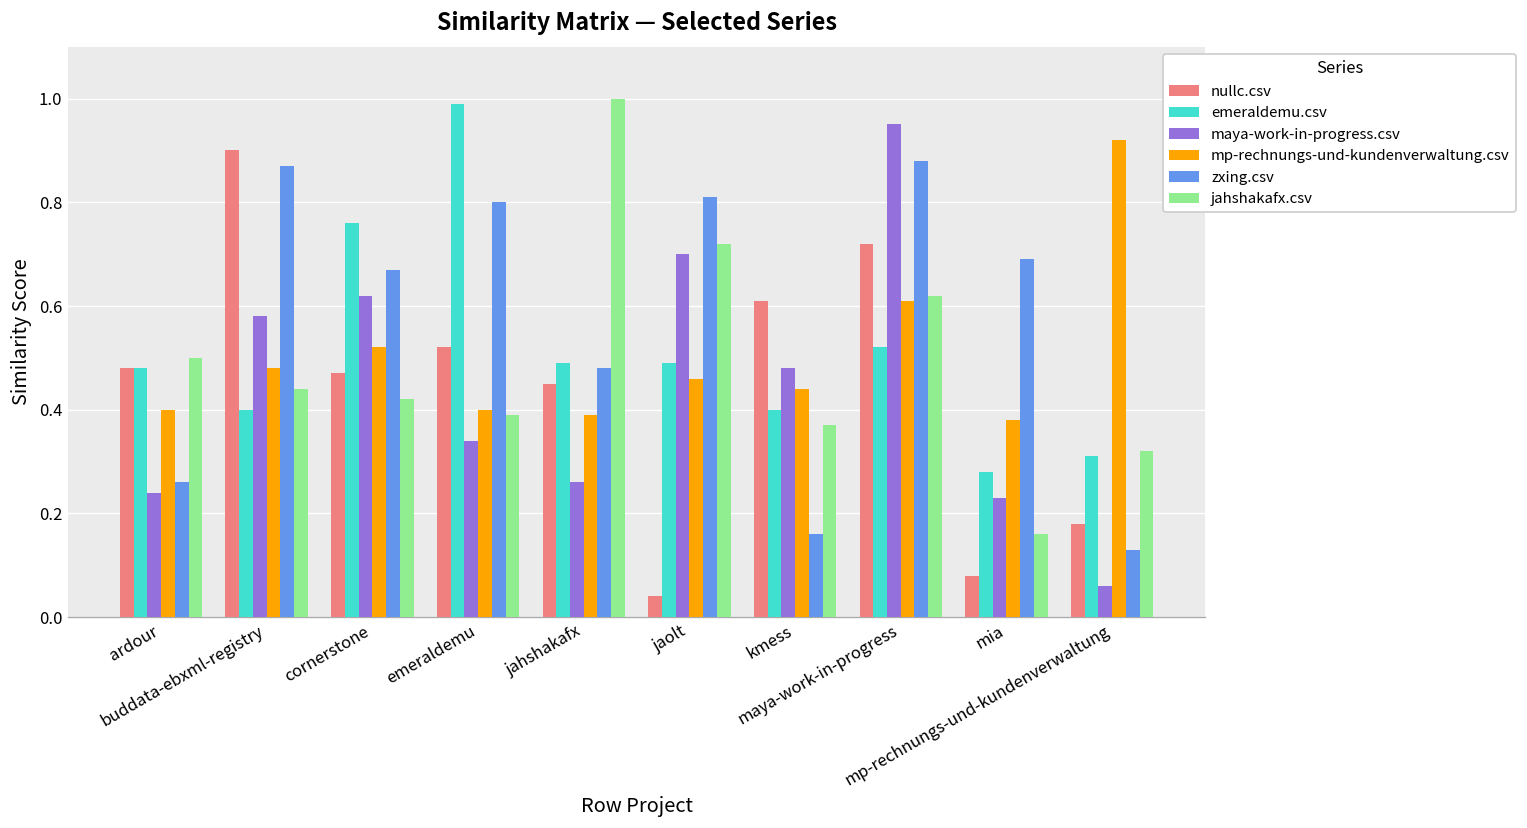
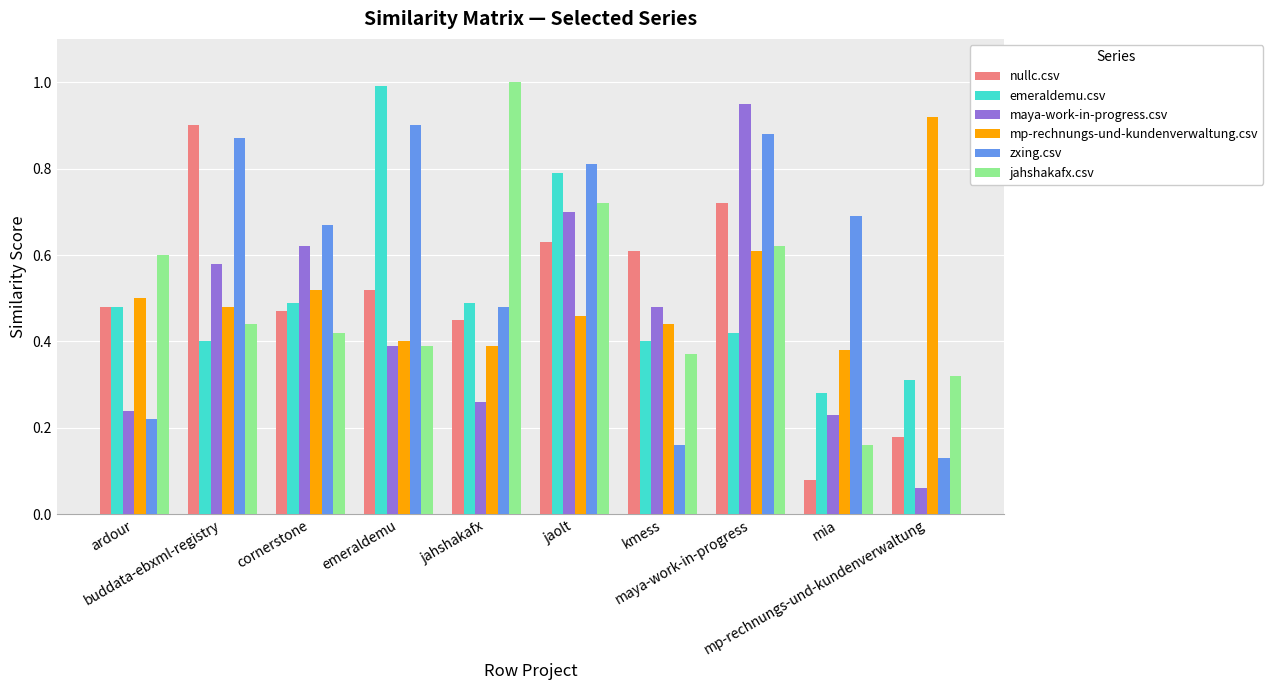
  {
    "nullc.csv": {
      "ardour": 0.48,
      "buddata-ebxml-registry": 0.90,
      "cornerstone": 0.47,
      "emeraldemu": 0.52,
      "jahshakafx": 0.45,
-     "jaolt": 0.04,
+     "jaolt": 0.63,
      "kmess": 0.61,
      "maya-work-in-progress": 0.72,
      "mia": 0.08,
      "mp-rechnungs-und-kundenverwaltung": 0.18
    },
    "emeraldemu.csv": {
      "ardour": 0.48,
      "buddata-ebxml-registry": 0.40,
-     "cornerstone": 0.76,
+     "cornerstone": 0.49,
      "emeraldemu": 0.99,
      "jahshakafx": 0.49,
-     "jaolt": 0.49,
+     "jaolt": 0.79,
      "kmess": 0.40,
-     "maya-work-in-progress": 0.52,
+     "maya-work-in-progress": 0.42,
      "mia": 0.28,
      "mp-rechnungs-und-kundenverwaltung": 0.31
    },
    "maya-work-in-progress.csv": {
      "ardour": 0.24,
      "buddata-ebxml-registry": 0.58,
      "cornerstone": 0.62,
-     "emeraldemu": 0.34,
+     "emeraldemu": 0.39,
      "jahshakafx": 0.26,
      "jaolt": 0.70,
      "kmess": 0.48,
      "maya-work-in-progress": 0.95,
      "mia": 0.23,
      "mp-rechnungs-und-kundenverwaltung": 0.06
    },
    "mp-rechnungs-und-kundenverwaltung.csv": {
-     "ardour": 0.4,
+     "ardour": 0.5,
      "buddata-ebxml-registry": 0.48,
      "cornerstone": 0.52,
      "emeraldemu": 0.4,
      "jahshakafx": 0.39,
      "jaolt": 0.46,
      "kmess": 0.44,
      "maya-work-in-progress": 0.61,
      "mia": 0.38,
      "mp-rechnungs-und-kundenverwaltung": 0.92
    },
    "zxing.csv": {
-     "ardour": 0.26,
+     "ardour": 0.22,
      "buddata-ebxml-registry": 0.87,
      "cornerstone": 0.67,
-     "emeraldemu": 0.8,
+     "emeraldemu": 0.9,
      "jahshakafx": 0.48,
      "jaolt": 0.81,
      "kmess": 0.16,
      "maya-work-in-progress": 0.88,
      "mia": 0.69,
      "mp-rechnungs-und-kundenverwaltung": 0.13
    },
    "jahshakafx.csv": {
-     "ardour": 0.5,
+     "ardour": 0.6,
      "buddata-ebxml-registry": 0.44,
      "cornerstone": 0.42,
      "emeraldemu": 0.39,
      "jahshakafx": 1.0,
      "jaolt": 0.72,
      "kmess": 0.37,
      "maya-work-in-progress": 0.62,
      "mia": 0.16,
      "mp-rechnungs-und-kundenverwaltung": 0.32
    }
  }
